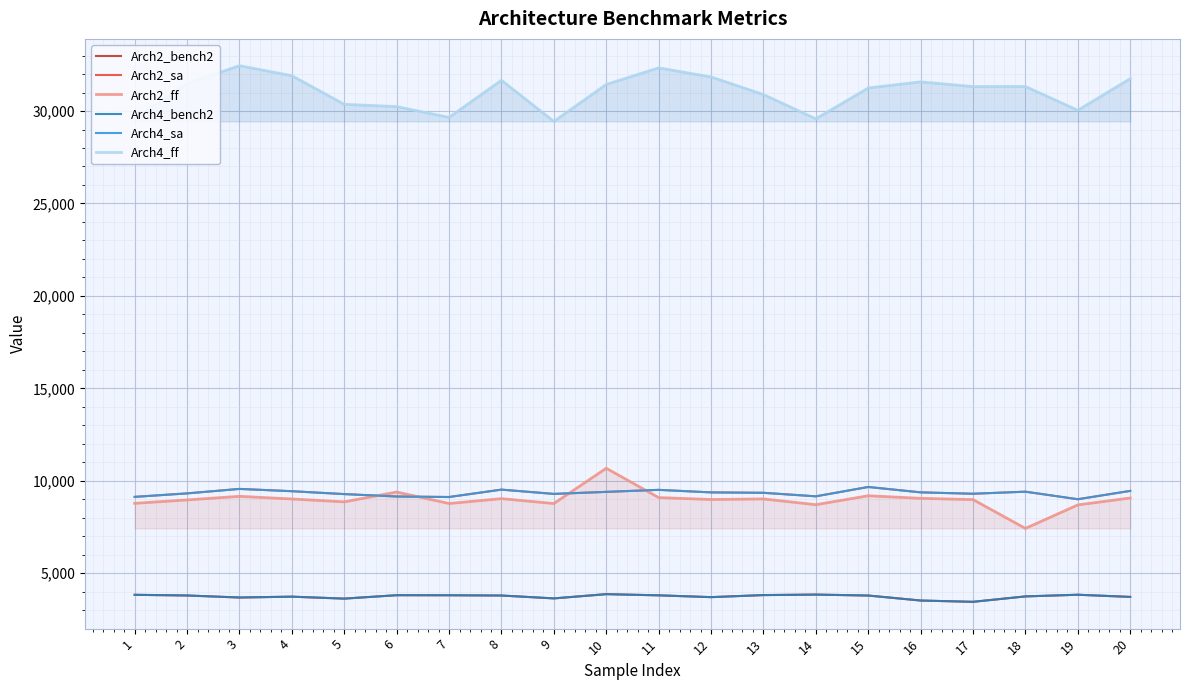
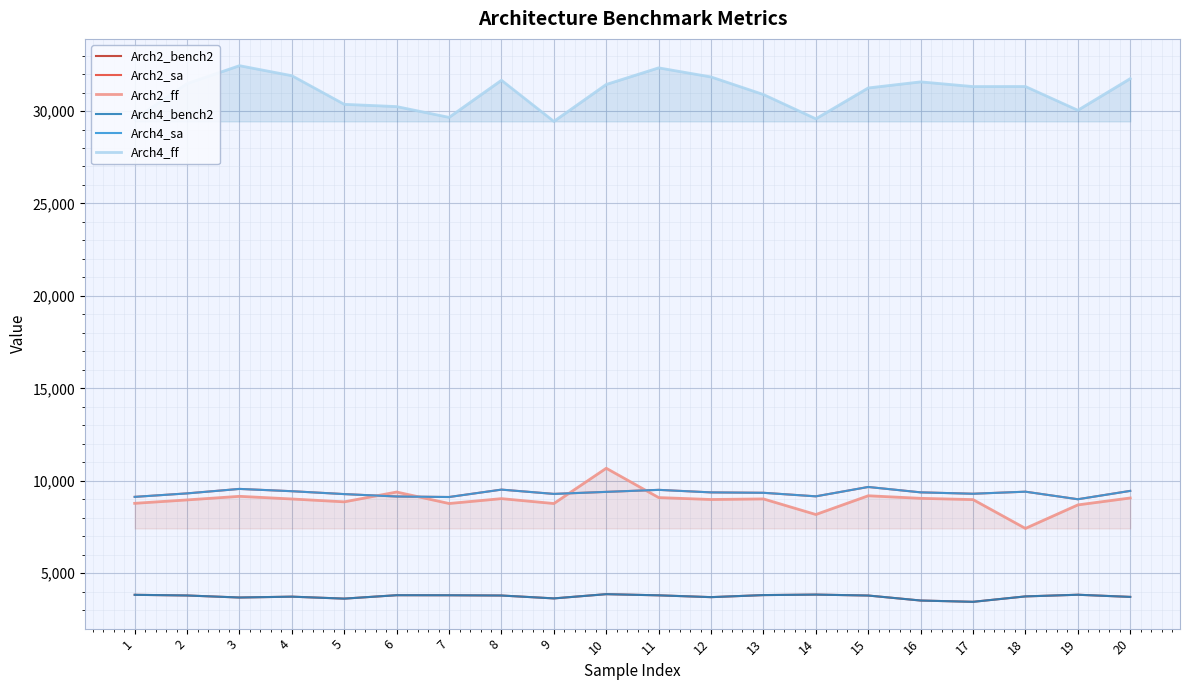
  {
    "Arch2_ff": {
      "1": "8,800",
      "2": "9,000",
      "3": "9,200",
      "4": "9,000",
      "5": "8,900",
      "6": "9,400",
      "7": "8,800",
      "8": "9,000",
      "9": "8,800",
      "10": "10,700",
      "11": "9,100",
      "12": "9,000",
      "13": "9,000",
-     "14": "8,700",
+     "14": "8,200",
      "15": "9,200",
      "16": "9,100",
      "17": "9,000",
      "18": "7,400",
      "19": "8,700",
      "20": "9,100"
    },
    "Arch4_ff": {
      "3": "32,500",
      "4": "31,900",
      "5": "30,400",
      "6": "30,200",
      "7": "29,700",
      "8": "31,700",
      "9": "29,400",
      "10": "31,400",
      "11": "32,300",
      "12": "31,800",
      "13": "30,900",
      "14": "29,600",
      "15": "31,200",
      "16": "31,600",
      "17": "31,300",
      "18": "31,300",
      "19": "30,000",
      "20": "31,800"
    }
  }
